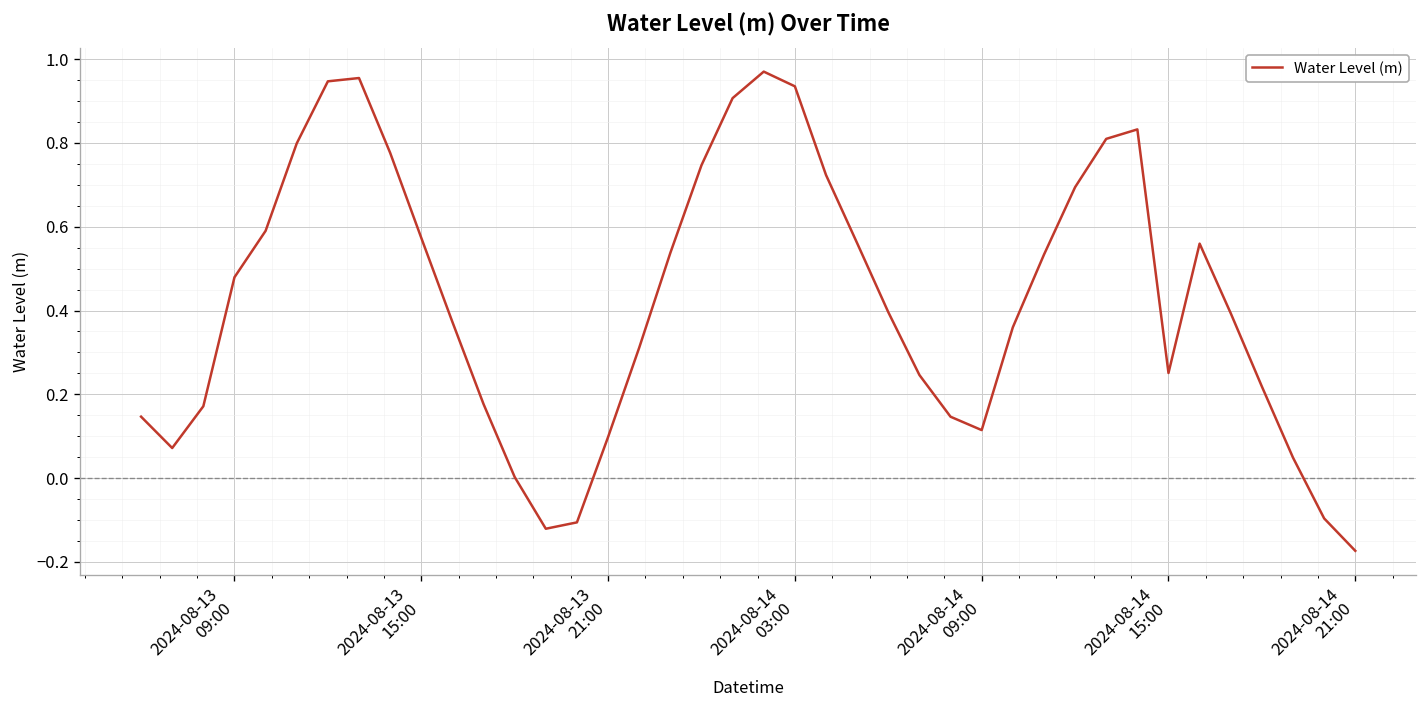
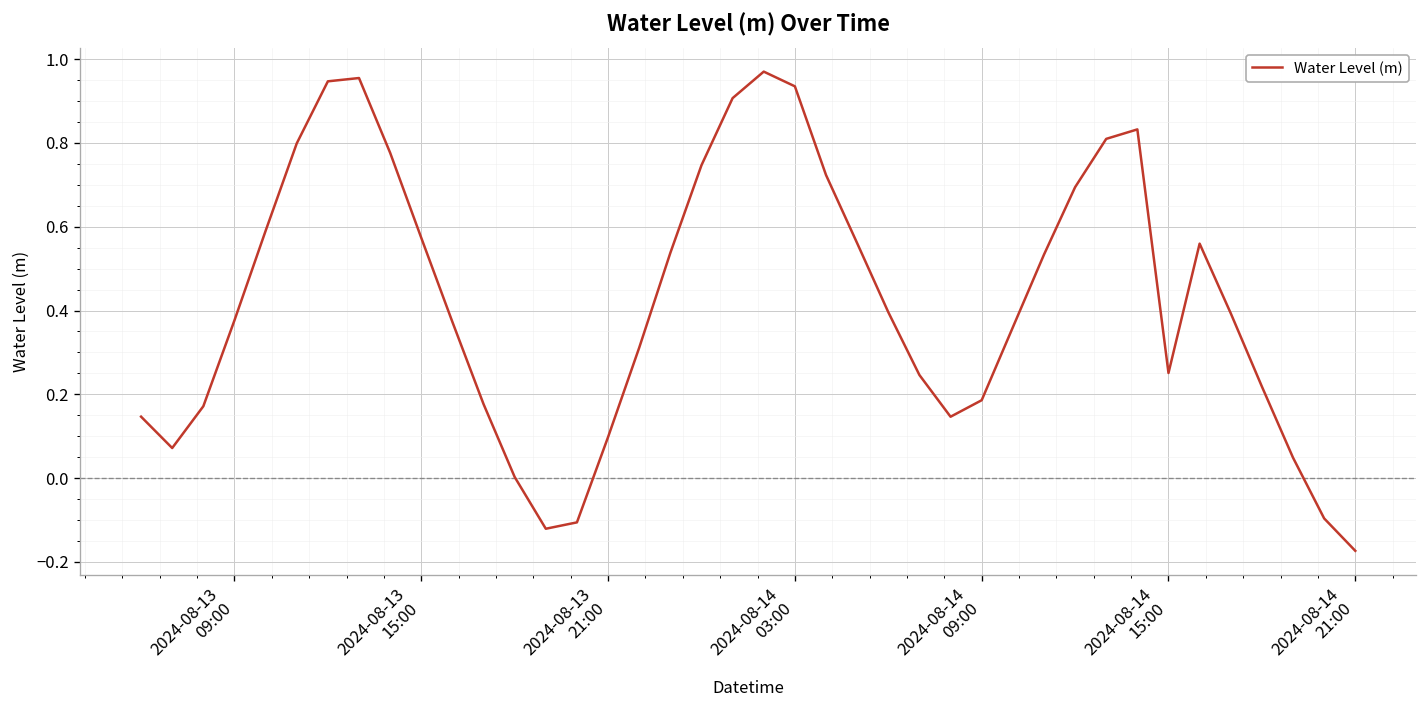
  {
-   "2024-08-13 09:00": 0.48,
+   "2024-08-13 09:00": 0.38,
    "2024-08-13 15:00": 0.57,
    "2024-08-13 21:00": 0.10,
    "2024-08-14 03:00": 0.94,
-   "2024-08-14 09:00": 0.11,
+   "2024-08-14 09:00": 0.19,
    "2024-08-14 15:00": 0.25,
    "2024-08-14 21:00": -0.17
  }
